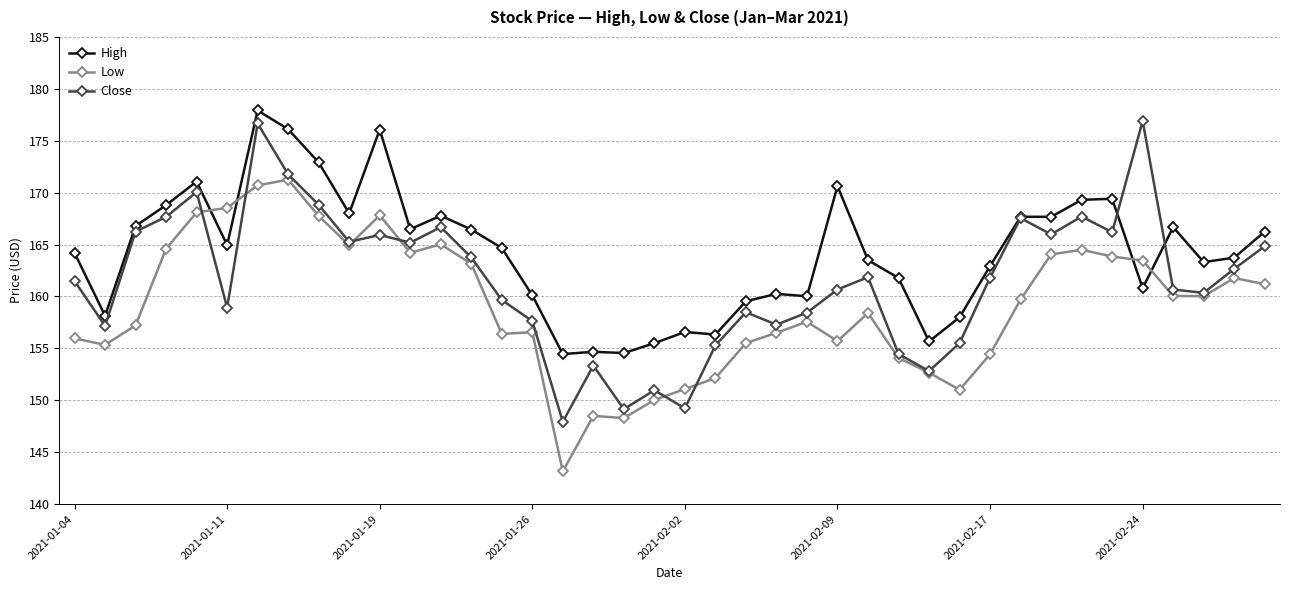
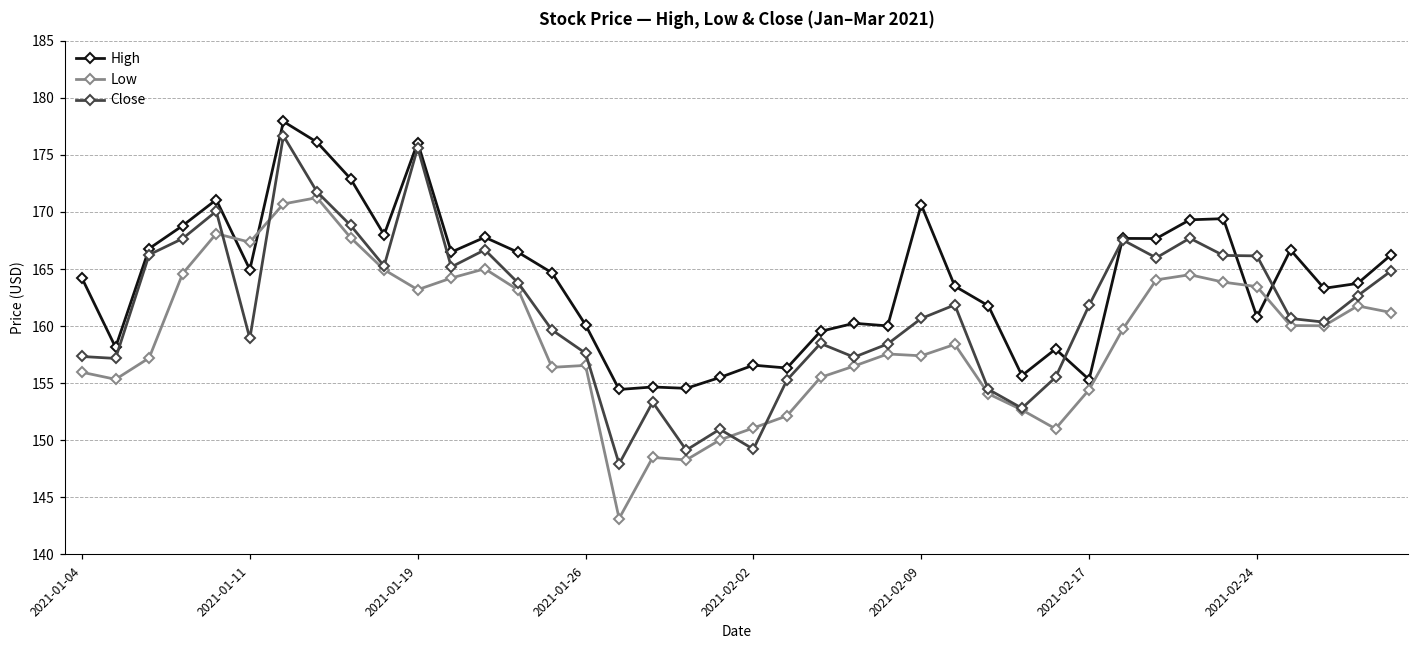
  {
    "High": {
      "2021-01-04": 164.2,
      "2021-01-11": 165.0,
      "2021-01-19": 176.1,
      "2021-01-26": 160.1,
      "2021-02-02": 156.6,
      "2021-02-09": 170.6,
-     "2021-02-17": 162.9,
+     "2021-02-17": 155.3,
      "2021-02-24": 160.8
    },
    "Low": {
      "2021-01-04": 156.0,
-     "2021-01-11": 168.5,
-     "2021-01-19": 167.8,
+     "2021-01-11": 167.4,
+     "2021-01-19": 163.2,
      "2021-01-26": 156.6,
      "2021-02-02": 151.1,
-     "2021-02-09": 155.7,
+     "2021-02-09": 157.4,
      "2021-02-17": 154.4,
      "2021-02-24": 163.5
    },
    "Close": {
-     "2021-01-04": 161.5,
+     "2021-01-04": 157.3,
      "2021-01-11": 158.9,
-     "2021-01-19": 165.9,
+     "2021-01-19": 175.6,
      "2021-01-26": 157.6,
      "2021-02-02": 149.2,
      "2021-02-09": 160.7,
      "2021-02-17": 161.8,
-     "2021-02-24": 176.9
+     "2021-02-24": 166.2
    }
  }
